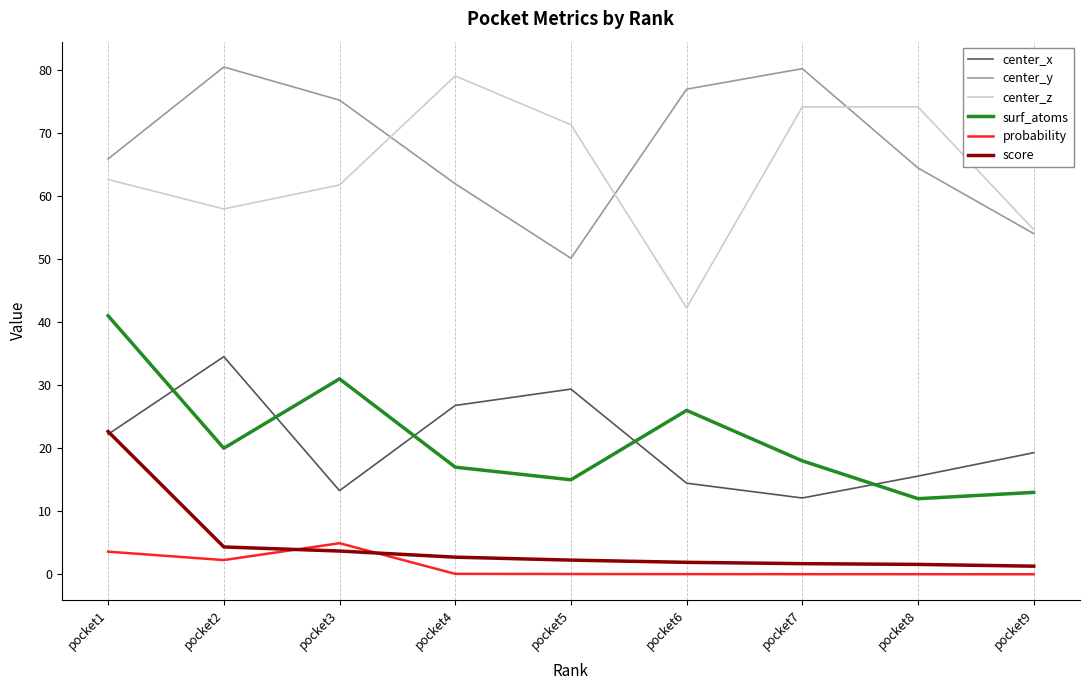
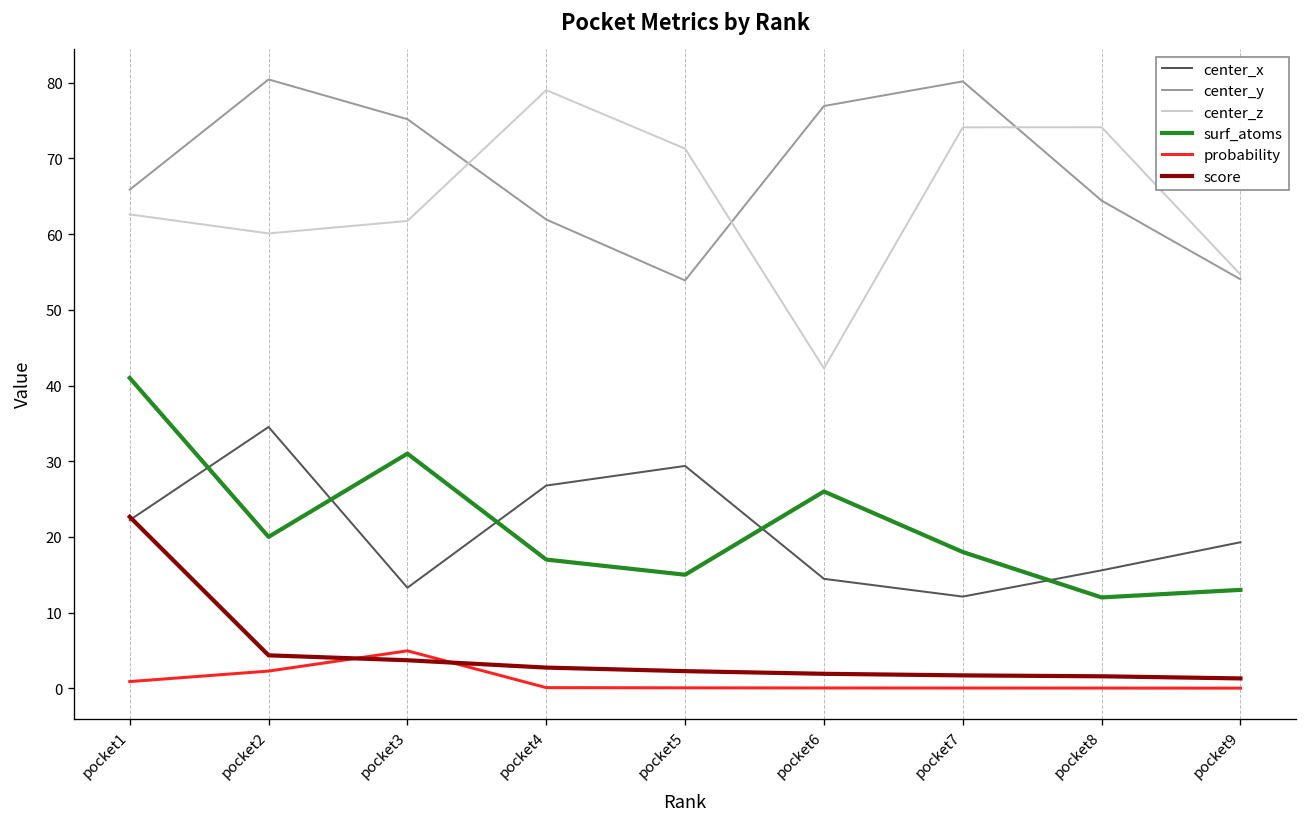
  {
    "center_x": {
      "pocket1": 22,
      "pocket2": 35,
      "pocket3": 13,
      "pocket4": 27,
      "pocket5": 29,
      "pocket6": 14,
      "pocket7": 12,
      "pocket8": 16,
      "pocket9": 19
    },
    "center_y": {
      "pocket1": 66,
      "pocket2": 80,
      "pocket3": 75,
      "pocket4": 62,
-     "pocket5": 50,
+     "pocket5": 54,
      "pocket6": 77,
      "pocket7": 80,
      "pocket8": 64,
      "pocket9": 54
    },
    "center_z": {
      "pocket1": 63,
-     "pocket2": 58,
+     "pocket2": 60,
      "pocket3": 62,
      "pocket4": 79,
      "pocket5": 71,
      "pocket6": 42,
      "pocket7": 74,
      "pocket8": 74,
      "pocket9": 55
    },
    "surf_atoms": {
      "pocket1": 41,
      "pocket2": 20,
      "pocket3": 31,
      "pocket4": 17,
      "pocket5": 15,
      "pocket6": 26,
      "pocket7": 18,
      "pocket8": 12,
      "pocket9": 13
    },
    "probability": {
-     "pocket1": 4,
+     "pocket1": 1,
      "pocket2": 2,
      "pocket3": 5,
      "pocket4": 0,
      "pocket5": 0,
      "pocket6": 0,
      "pocket7": 0,
      "pocket8": 0,
      "pocket9": 0
    },
    "score": {
      "pocket1": 23,
      "pocket2": 4,
      "pocket3": 4,
      "pocket4": 3,
      "pocket5": 2,
      "pocket6": 2,
      "pocket7": 2,
      "pocket8": 2,
      "pocket9": 1
    }
  }
